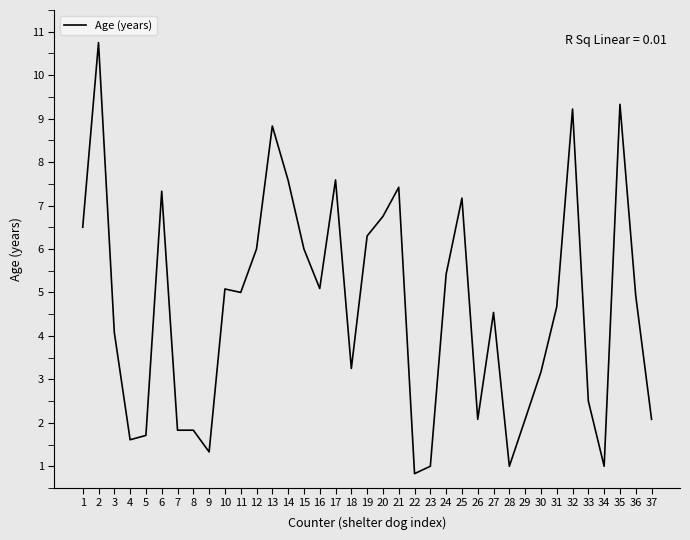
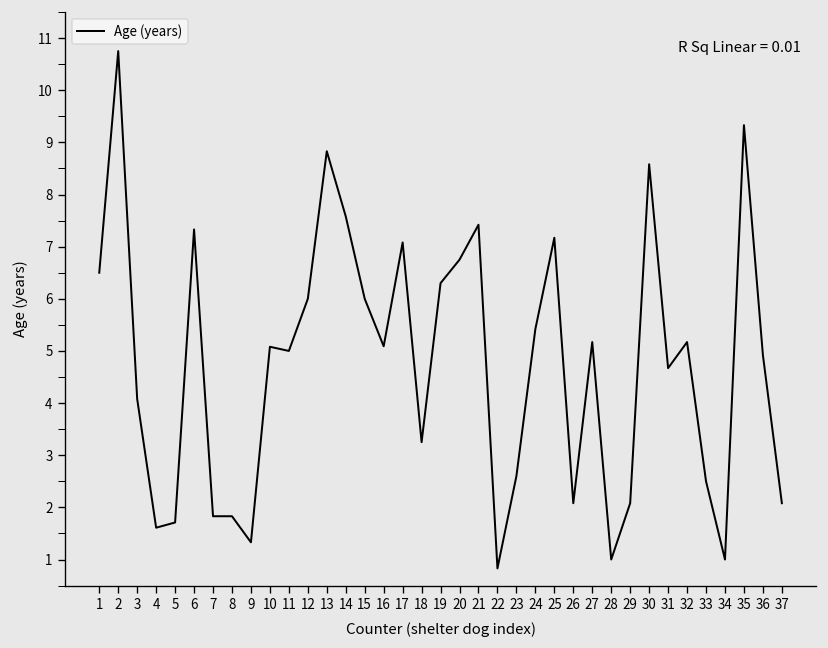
  {
    "1": 6.5,
    "2": 10.8,
    "3": 4.1,
    "4": 1.6,
    "5": 1.7,
    "6": 7.3,
    "7": 1.8,
    "8": 1.8,
    "9": 1.3,
    "10": 5.1,
    "11": 5.0,
    "12": 6.0,
    "13": 8.8,
    "14": 7.6,
    "15": 6.0,
    "16": 5.1,
-   "17": 7.6,
+   "17": 7.1,
    "18": 3.3,
    "19": 6.3,
    "20": 6.8,
    "21": 7.4,
    "22": 0.8,
-   "23": 1.0,
+   "23": 2.6,
    "24": 5.4,
    "25": 7.2,
    "26": 2.1,
-   "27": 4.5,
+   "27": 5.2,
    "28": 1.0,
    "29": 2.1,
-   "30": 3.2,
+   "30": 8.6,
    "31": 4.7,
-   "32": 9.2,
+   "32": 5.2,
    "33": 2.5,
    "34": 1.0,
    "35": 9.3,
    "36": 4.9,
    "37": 2.1
  }
